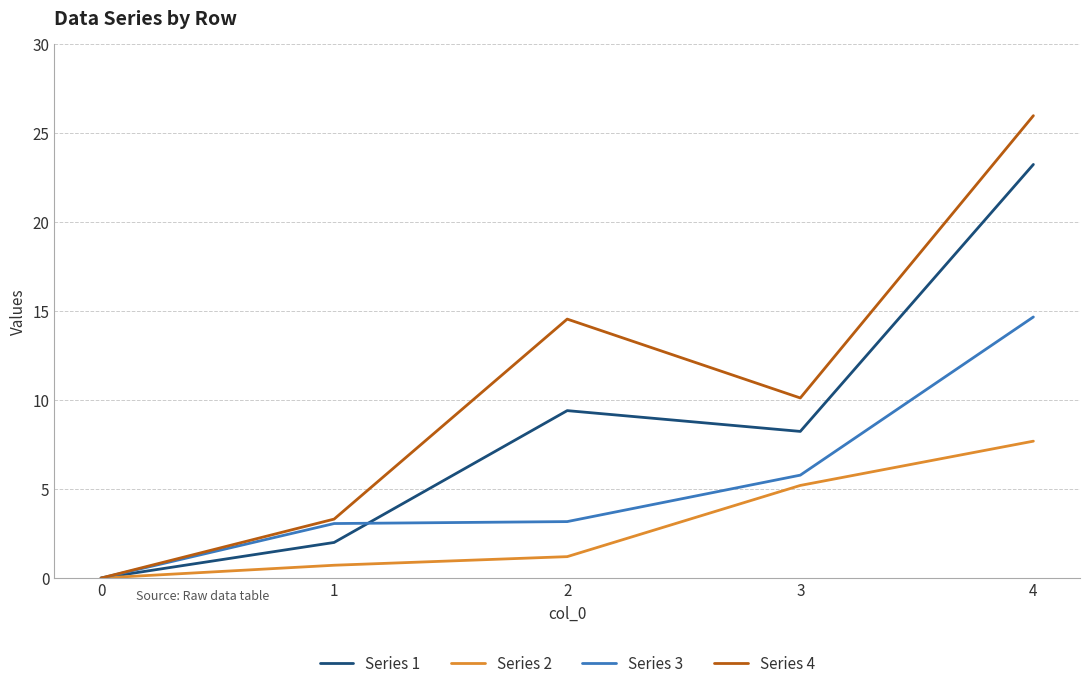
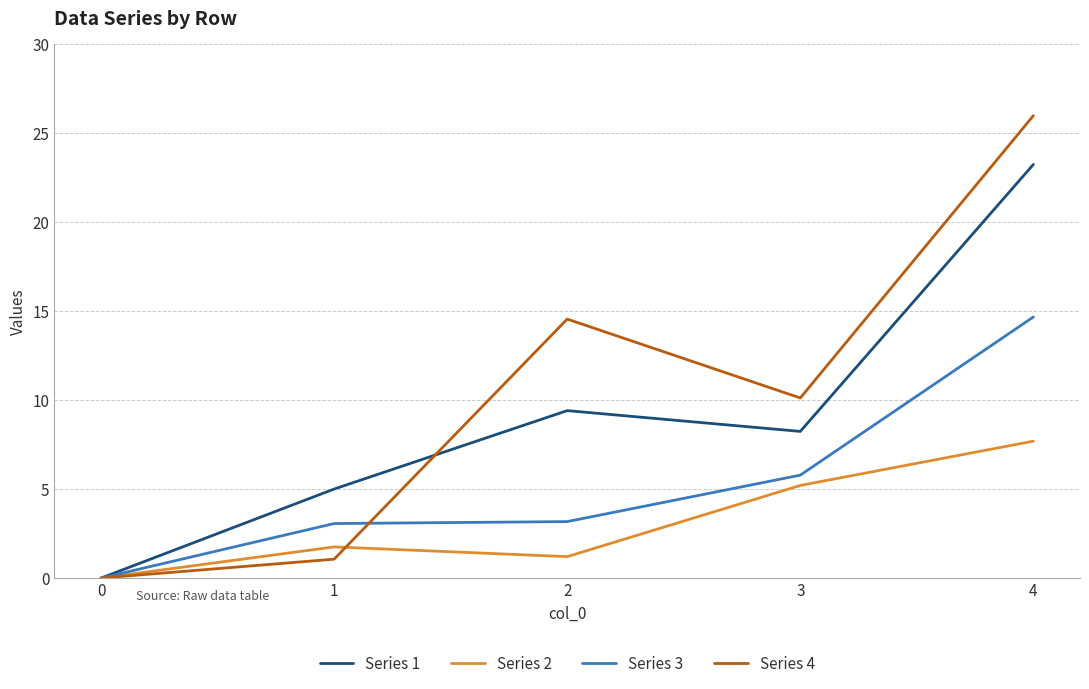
  {
    "Series 1": {
-     "1": 2,
+     "1": 5,
      "2": 9.4,
      "3": 8.2,
      "4": 23.2
    },
    "Series 2": {
-     "1": 0.7,
+     "1": 1.8,
      "2": 1.2,
      "3": 5.2,
      "4": 7.7
    },
    "Series 3": {
      "1": 3.1,
      "2": 3.2,
      "3": 5.8,
      "4": 14.7
    },
    "Series 4": {
-     "1": 3.3,
+     "1": 1.1,
      "2": 14.5,
      "3": 10.1,
      "4": 26.0
    }
  }
